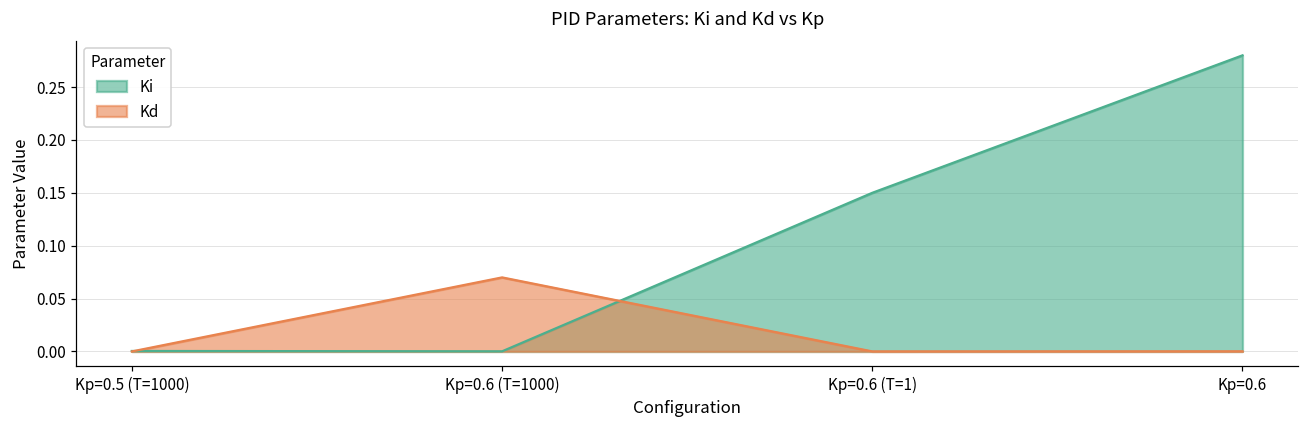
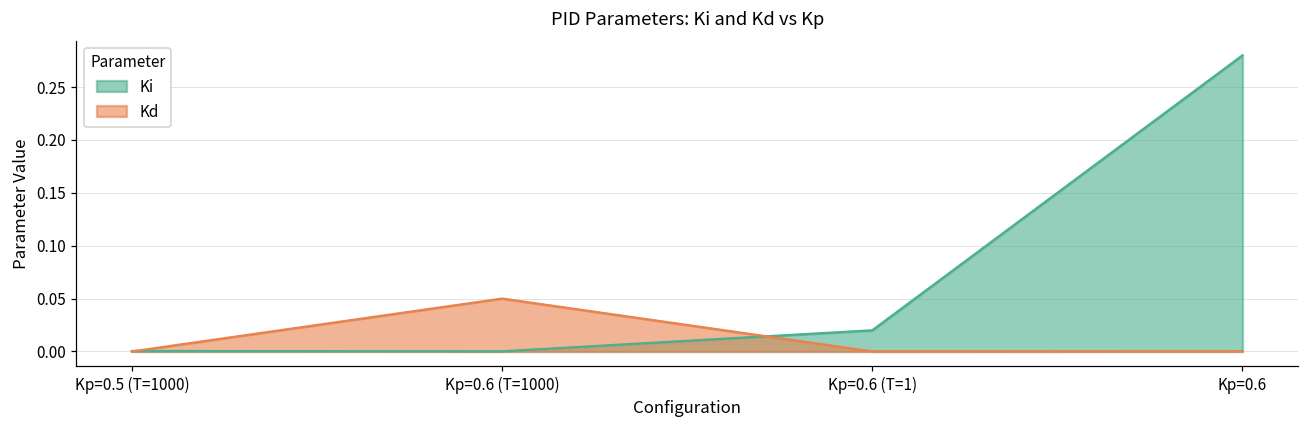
  {
    "Ki": {
      "Kp=0.6 (T=1000)": 0.00,
-     "Kp=0.6 (T=1)": 0.15,
+     "Kp=0.6 (T=1)": 0.02,
      "Kp=0.6": 0.28
    },
    "Kd": {
-     "Kp=0.6 (T=1000)": 0.07,
+     "Kp=0.6 (T=1000)": 0.05,
      "Kp=0.6 (T=1)": 0.00,
      "Kp=0.6": 0.00
    }
  }
